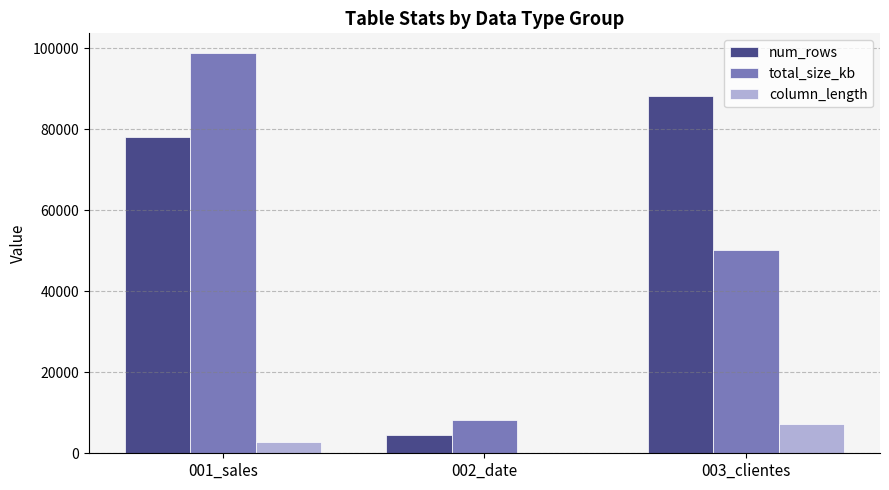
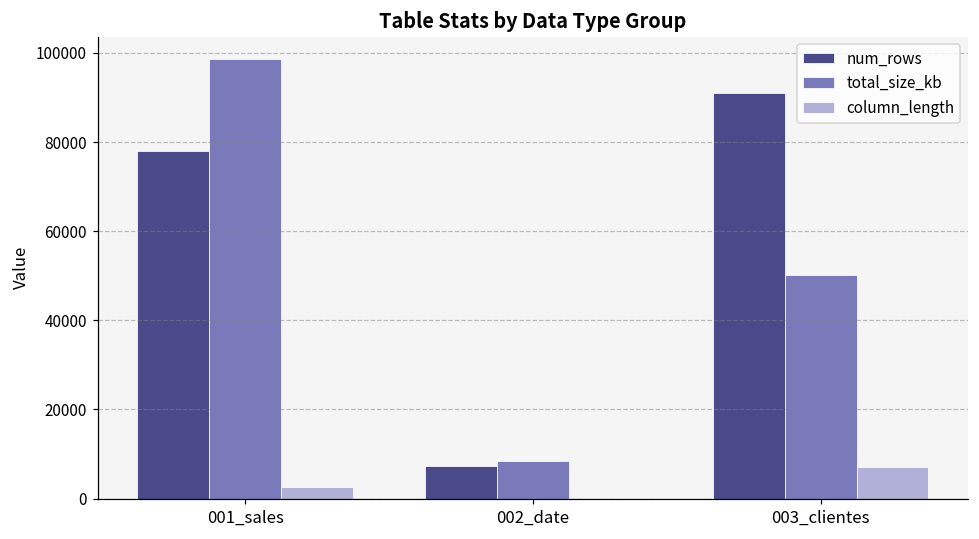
  {
    "num_rows": {
      "001_sales": 78000,
-     "002_date": 5000,
-     "003_clientes": 88000
+     "002_date": 7000,
+     "003_clientes": 91000
    },
    "total_size_kb": {
      "001_sales": 99000,
      "002_date": 8000,
      "003_clientes": 50000
    },
    "column_length": {
      "001_sales": 3000,
      "003_clientes": 7000
    }
  }
